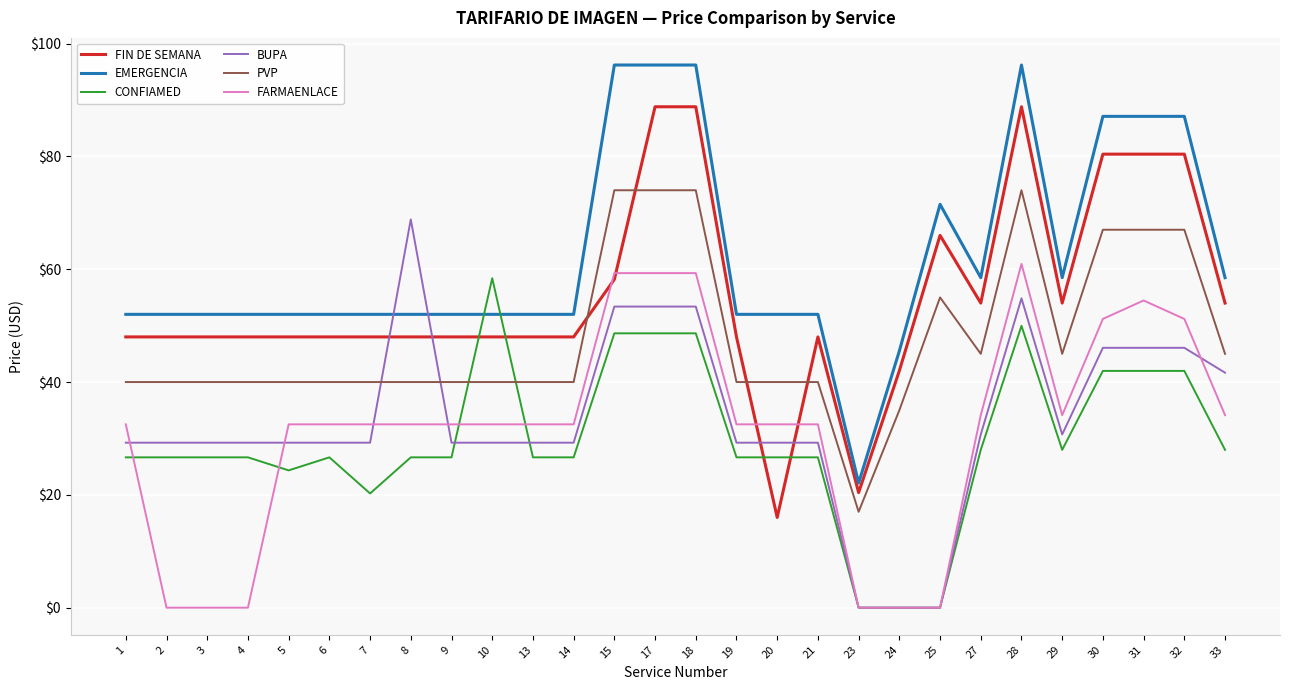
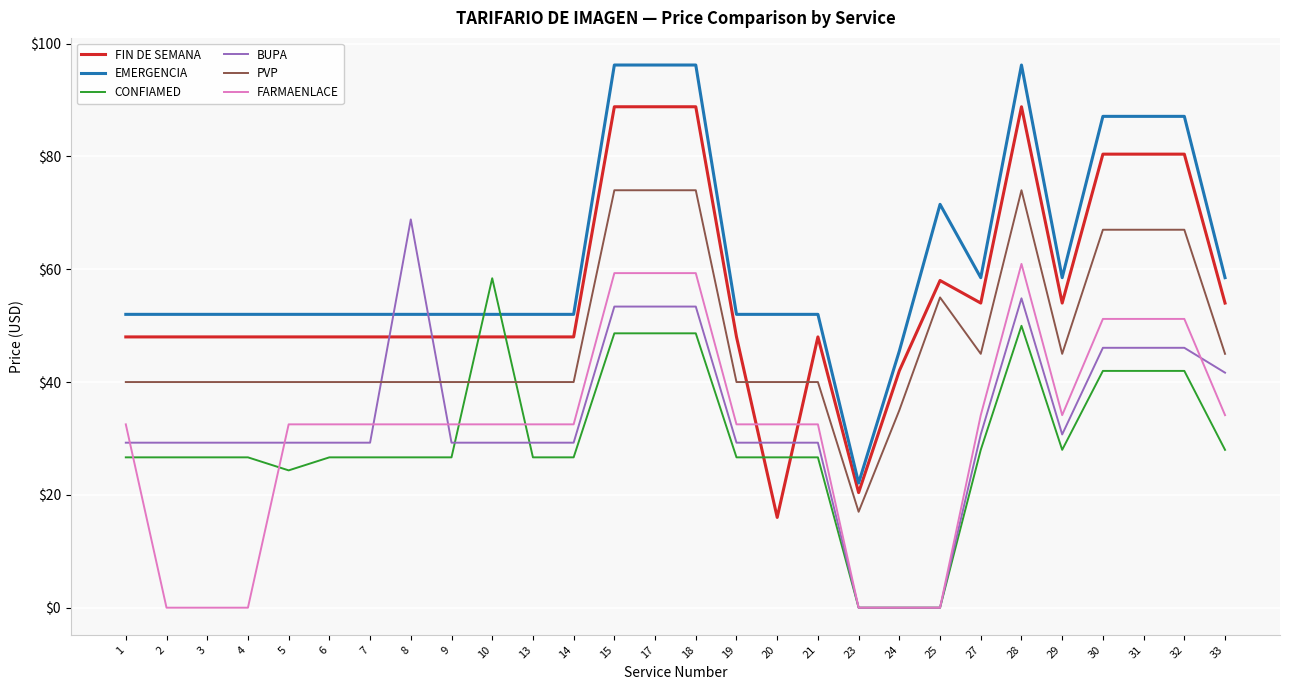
  {
    "FIN DE SEMANA": {
      "1": "$48",
      "2": "$48",
      "3": "$48",
      "4": "$48",
      "5": "$48",
      "6": "$48",
      "7": "$48",
      "8": "$48",
      "9": "$48",
      "10": "$48",
      "13": "$48",
      "14": "$48",
-     "15": "$58",
+     "15": "$89",
      "17": "$89",
      "18": "$89",
      "19": "$48",
      "20": "$16",
      "21": "$48",
      "23": "$20",
      "24": "$42",
-     "25": "$66",
+     "25": "$58",
      "27": "$54",
      "28": "$89",
      "29": "$54",
      "30": "$80",
      "31": "$80",
      "32": "$80",
      "33": "$54"
    },
    "EMERGENCIA": {
      "1": "$52",
      "2": "$52",
      "3": "$52",
      "4": "$52",
      "5": "$52",
      "6": "$52",
      "7": "$52",
      "8": "$52",
      "9": "$52",
      "10": "$52",
      "13": "$52",
      "14": "$52",
      "15": "$96",
      "17": "$96",
      "18": "$96",
      "19": "$52",
      "20": "$52",
      "21": "$52",
      "23": "$22",
      "24": "$46",
      "25": "$72",
      "27": "$59",
      "28": "$96",
      "29": "$59",
      "30": "$87",
      "31": "$87",
      "32": "$87",
      "33": "$59"
    },
    "CONFIAMED": {
      "1": "$27",
      "2": "$27",
      "3": "$27",
      "4": "$27",
      "5": "$24",
      "6": "$27",
-     "7": "$20",
+     "7": "$27",
      "8": "$27",
      "9": "$27",
      "10": "$58",
      "13": "$27",
      "14": "$27",
      "15": "$49",
      "17": "$49",
      "18": "$49",
      "19": "$27",
      "20": "$27",
      "21": "$27",
      "27": "$28",
      "28": "$50",
      "29": "$28",
      "30": "$42",
      "31": "$42",
      "32": "$42",
      "33": "$28"
    },
    "BUPA": {
      "1": "$29",
      "2": "$29",
      "3": "$29",
      "4": "$29",
      "5": "$29",
      "6": "$29",
      "7": "$29",
      "8": "$69",
      "9": "$29",
      "10": "$29",
      "13": "$29",
      "14": "$29",
      "15": "$53",
      "17": "$53",
      "18": "$53",
      "19": "$29",
      "20": "$29",
      "21": "$29",
      "27": "$31",
      "28": "$55",
      "29": "$31",
      "30": "$46",
      "31": "$46",
      "32": "$46",
      "33": "$42"
    },
    "PVP": {
      "1": "$40",
      "2": "$40",
      "3": "$40",
      "4": "$40",
      "5": "$40",
      "6": "$40",
      "7": "$40",
      "8": "$40",
      "9": "$40",
      "10": "$40",
      "13": "$40",
      "14": "$40",
      "15": "$74",
      "17": "$74",
      "18": "$74",
      "19": "$40",
      "20": "$40",
      "21": "$40",
      "23": "$17",
      "24": "$35",
      "25": "$55",
      "27": "$45",
      "28": "$74",
      "29": "$45",
      "30": "$67",
      "31": "$67",
      "32": "$67",
      "33": "$45"
    },
    "FARMAENLACE": {
      "1": "$33",
      "2": "$0",
      "3": "$0",
      "4": "$0",
      "5": "$33",
      "6": "$33",
      "7": "$33",
      "8": "$33",
      "9": "$33",
      "10": "$33",
      "13": "$33",
      "14": "$33",
      "15": "$59",
      "17": "$59",
      "18": "$59",
      "19": "$33",
      "20": "$33",
      "21": "$33",
      "27": "$34",
      "28": "$61",
      "29": "$34",
      "30": "$51",
-     "31": "$54",
+     "31": "$51",
      "32": "$51",
      "33": "$34"
    }
  }
